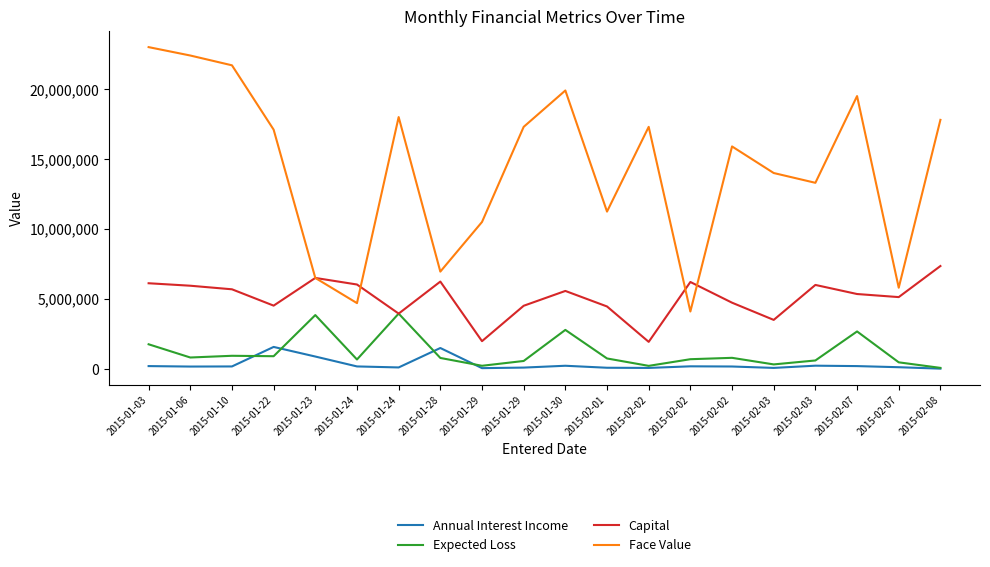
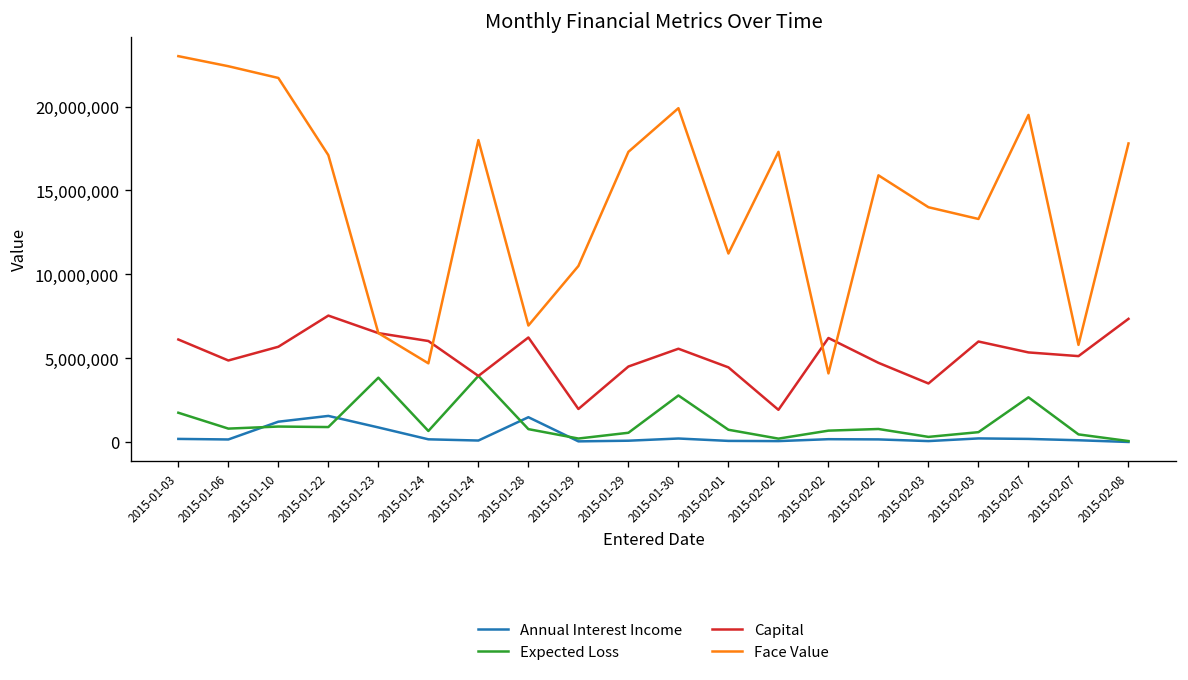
  {
    "Annual Interest Income": {
      "2015-01-03": "200,000",
      "2015-01-06": "200,000",
-     "2015-01-10": "200,000",
+     "2015-01-10": "1,200,000",
      "2015-01-22": "1,600,000",
      "2015-01-23": "900,000",
      "2015-01-28": "1,500,000",
      "2015-01-30": "200,000",
      "2015-02-01": "100,000"
    },
    "Expected Loss": {
      "2015-01-03": "1,800,000",
      "2015-01-06": "800,000",
      "2015-01-10": "900,000",
      "2015-01-22": "900,000",
      "2015-01-23": "3,800,000",
      "2015-01-28": "800,000",
      "2015-01-30": "2,800,000",
      "2015-02-01": "700,000"
    },
    "Capital": {
      "2015-01-03": "6,100,000",
-     "2015-01-06": "5,900,000",
+     "2015-01-06": "4,900,000",
      "2015-01-10": "5,700,000",
-     "2015-01-22": "4,500,000",
+     "2015-01-22": "7,500,000",
      "2015-01-28": "6,200,000",
      "2015-01-30": "5,600,000",
      "2015-02-01": "4,500,000",
      "2015-02-08": "7,400,000"
    },
    "Face Value": {
      "2015-01-03": "23,000,000",
      "2015-01-06": "22,400,000",
      "2015-01-10": "21,700,000",
      "2015-01-22": "17,100,000",
      "2015-01-28": "7,000,000",
      "2015-01-30": "19,900,000",
      "2015-02-01": "11,200,000",
      "2015-02-08": "17,800,000"
    }
  }
